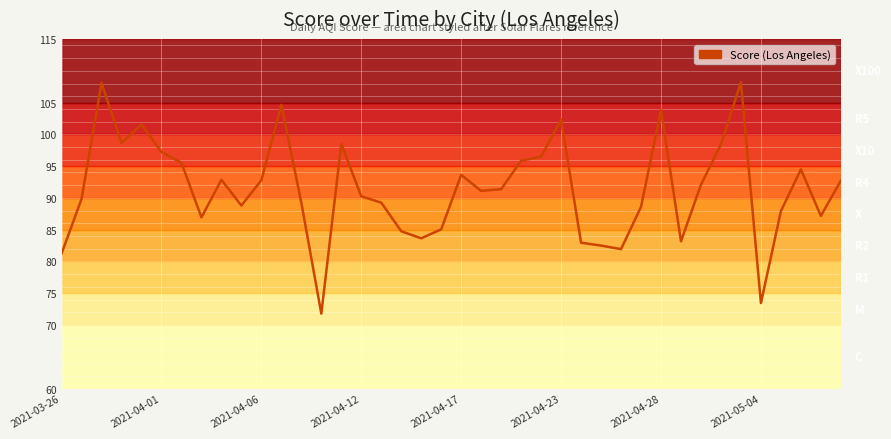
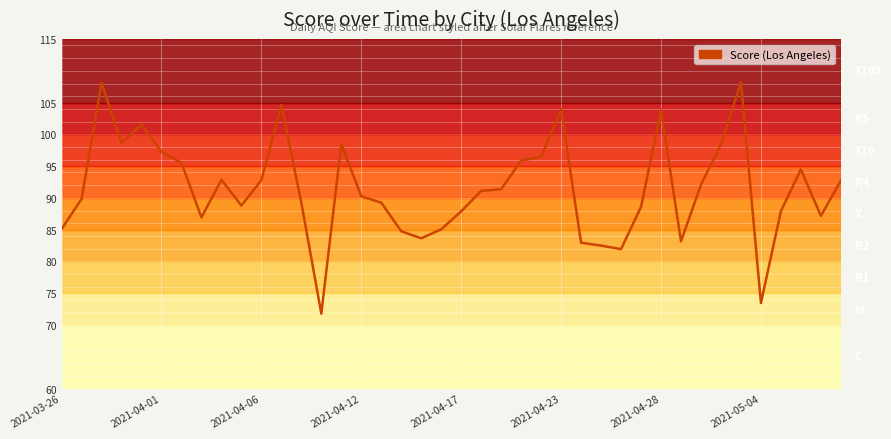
  {
-   "2021-03-26": 81,
+   "2021-03-26": 85,
    "2021-04-01": 97,
    "2021-04-06": 93,
    "2021-04-12": 90,
-   "2021-04-17": 94,
-   "2021-04-23": 102,
+   "2021-04-17": 88,
+   "2021-04-23": 104,
    "2021-04-28": 104,
    "2021-05-04": 73
  }
